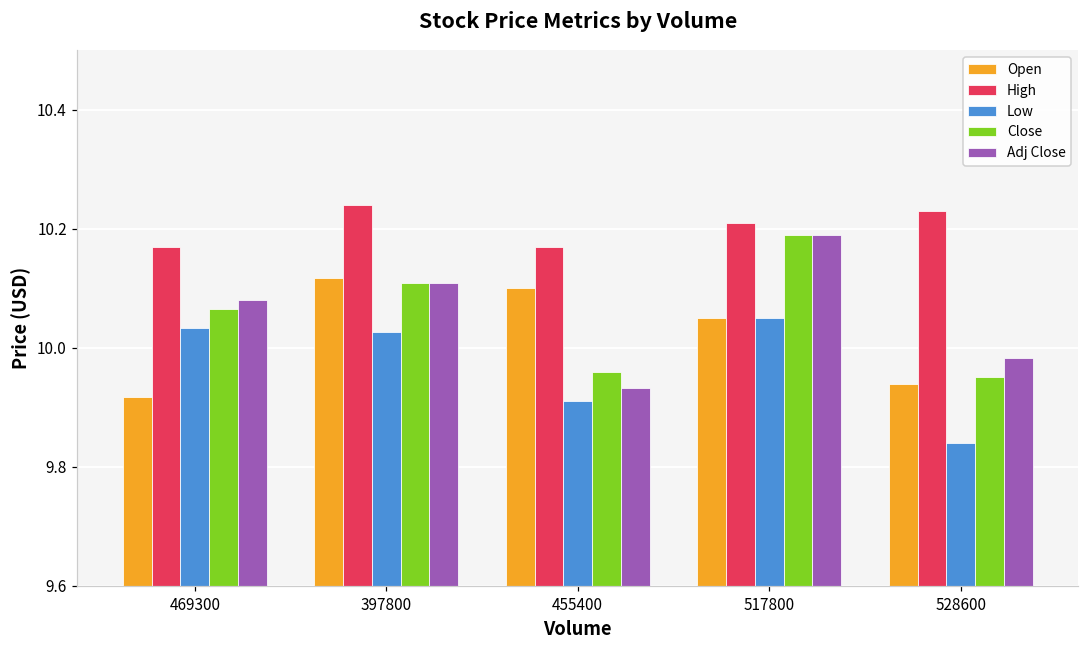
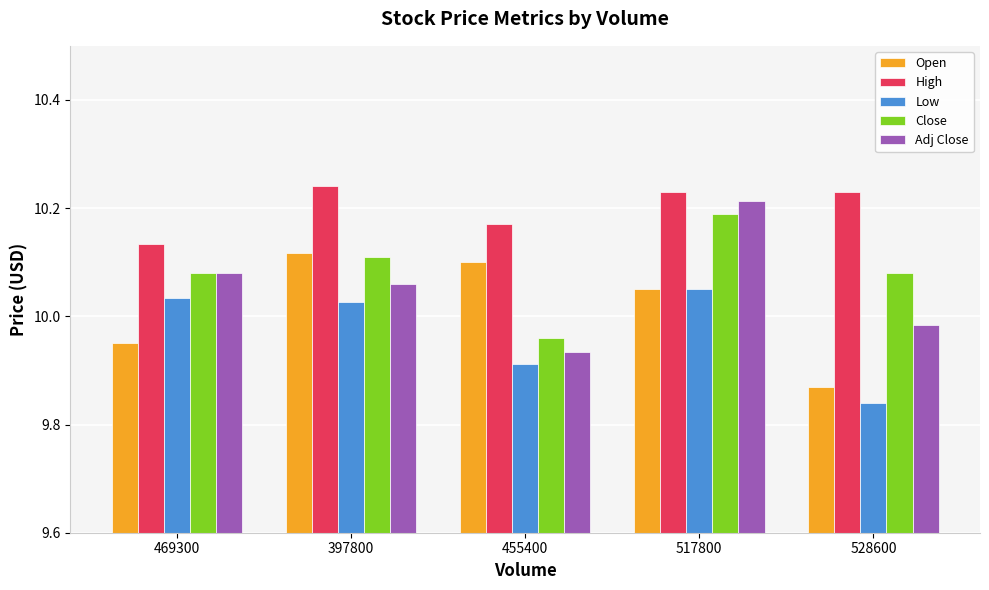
  {
    "Open": {
-     "469300": 9.92,
+     "469300": 9.95,
      "397800": 10.12,
      "455400": 10.10,
      "517800": 10.05,
-     "528600": 9.94
+     "528600": 9.87
    },
    "High": {
-     "469300": 10.17,
+     "469300": 10.13,
      "397800": 10.24,
      "455400": 10.17,
-     "517800": 10.21,
+     "517800": 10.23,
      "528600": 10.23
    },
    "Low": {
      "469300": 10.03,
      "397800": 10.03,
      "455400": 9.91,
      "517800": 10.05,
      "528600": 9.84
    },
    "Close": {
-     "469300": 10.07,
+     "469300": 10.08,
      "397800": 10.11,
      "455400": 9.96,
      "517800": 10.19,
-     "528600": 9.95
+     "528600": 10.08
    },
    "Adj Close": {
      "469300": 10.08,
-     "397800": 10.11,
+     "397800": 10.06,
      "455400": 9.93,
-     "517800": 10.19,
+     "517800": 10.21,
      "528600": 9.98
    }
  }
